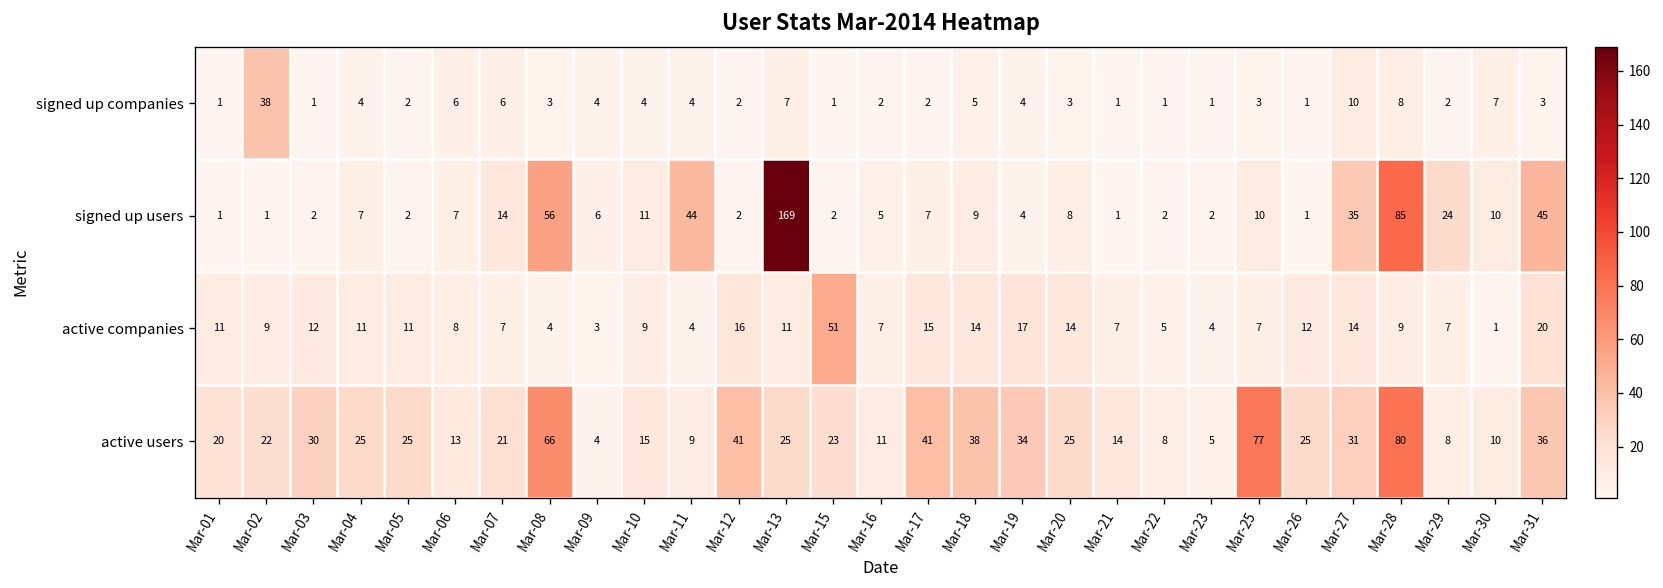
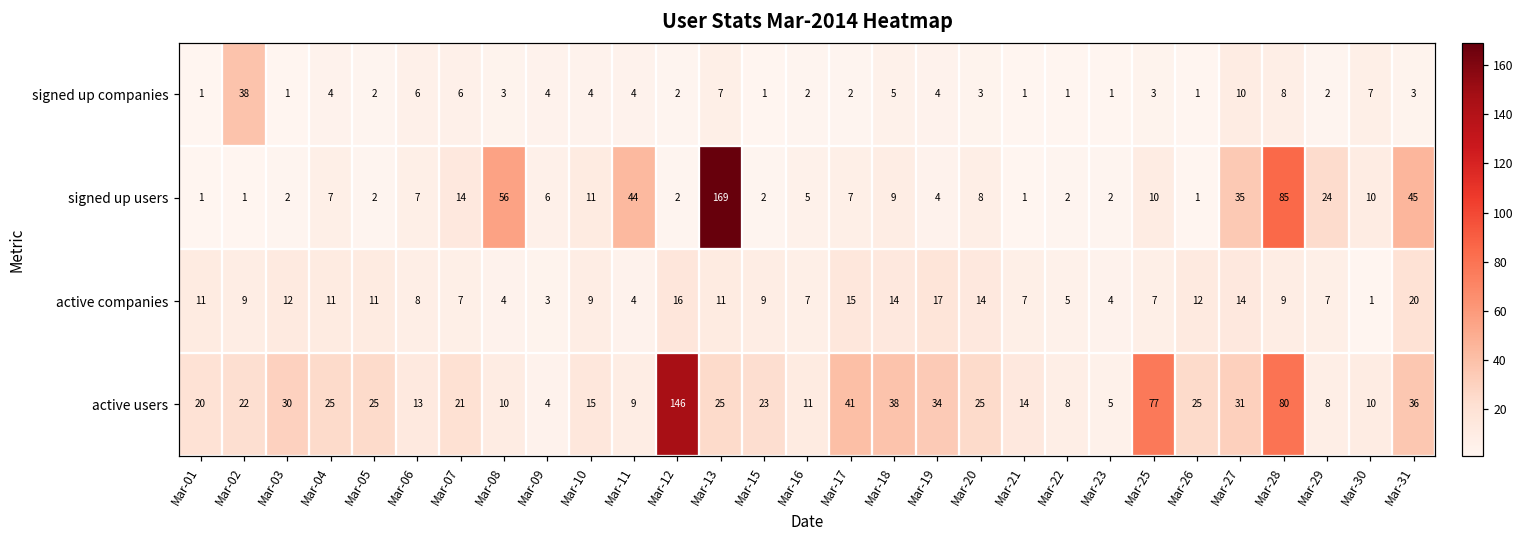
  {
    "signed up companies": {
      "Mar-01": 1,
      "Mar-02": 38,
      "Mar-03": 1,
      "Mar-04": 4,
      "Mar-05": 2,
      "Mar-06": 6,
      "Mar-07": 6,
      "Mar-08": 3,
      "Mar-09": 4,
      "Mar-10": 4,
      "Mar-11": 4,
      "Mar-12": 2,
      "Mar-13": 7,
      "Mar-15": 1,
      "Mar-16": 2,
      "Mar-17": 2,
      "Mar-18": 5,
      "Mar-19": 4,
      "Mar-20": 3,
      "Mar-21": 1,
      "Mar-22": 1,
      "Mar-23": 1,
      "Mar-25": 3,
      "Mar-26": 1,
      "Mar-27": 10,
      "Mar-28": 8,
      "Mar-29": 2,
      "Mar-30": 7,
      "Mar-31": 3
    },
    "signed up users": {
      "Mar-01": 1,
      "Mar-02": 1,
      "Mar-03": 2,
      "Mar-04": 7,
      "Mar-05": 2,
      "Mar-06": 7,
      "Mar-07": 14,
      "Mar-08": 56,
      "Mar-09": 6,
      "Mar-10": 11,
      "Mar-11": 44,
      "Mar-12": 2,
      "Mar-13": 169,
      "Mar-15": 2,
      "Mar-16": 5,
      "Mar-17": 7,
      "Mar-18": 9,
      "Mar-19": 4,
      "Mar-20": 8,
      "Mar-21": 1,
      "Mar-22": 2,
      "Mar-23": 2,
      "Mar-25": 10,
      "Mar-26": 1,
      "Mar-27": 35,
      "Mar-28": 85,
      "Mar-29": 24,
      "Mar-30": 10,
      "Mar-31": 45
    },
    "active companies": {
      "Mar-01": 11,
      "Mar-02": 9,
      "Mar-03": 12,
      "Mar-04": 11,
      "Mar-05": 11,
      "Mar-06": 8,
      "Mar-07": 7,
      "Mar-08": 4,
      "Mar-09": 3,
      "Mar-10": 9,
      "Mar-11": 4,
      "Mar-12": 16,
      "Mar-13": 11,
-     "Mar-15": 51,
+     "Mar-15": 9,
      "Mar-16": 7,
      "Mar-17": 15,
      "Mar-18": 14,
      "Mar-19": 17,
      "Mar-20": 14,
      "Mar-21": 7,
      "Mar-22": 5,
      "Mar-23": 4,
      "Mar-25": 7,
      "Mar-26": 12,
      "Mar-27": 14,
      "Mar-28": 9,
      "Mar-29": 7,
      "Mar-30": 1,
      "Mar-31": 20
    },
    "active users": {
      "Mar-01": 20,
      "Mar-02": 22,
      "Mar-03": 30,
      "Mar-04": 25,
      "Mar-05": 25,
      "Mar-06": 13,
      "Mar-07": 21,
-     "Mar-08": 66,
+     "Mar-08": 10,
      "Mar-09": 4,
      "Mar-10": 15,
      "Mar-11": 9,
-     "Mar-12": 41,
+     "Mar-12": 146,
      "Mar-13": 25,
      "Mar-15": 23,
      "Mar-16": 11,
      "Mar-17": 41,
      "Mar-18": 38,
      "Mar-19": 34,
      "Mar-20": 25,
      "Mar-21": 14,
      "Mar-22": 8,
      "Mar-23": 5,
      "Mar-25": 77,
      "Mar-26": 25,
      "Mar-27": 31,
      "Mar-28": 80,
      "Mar-29": 8,
      "Mar-30": 10,
      "Mar-31": 36
    }
  }
